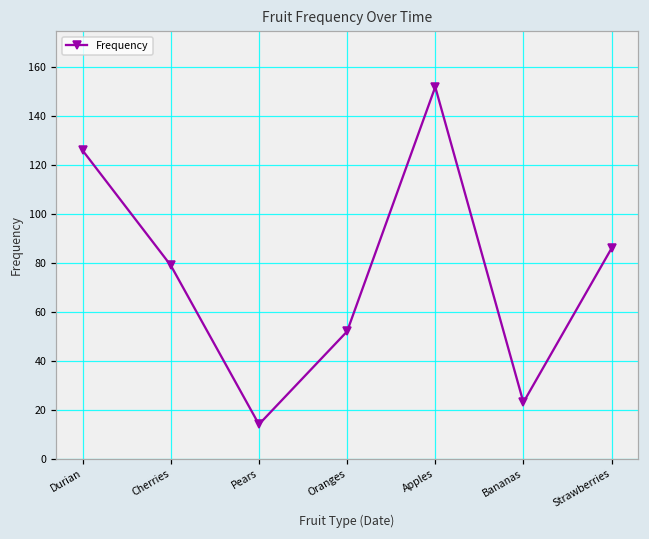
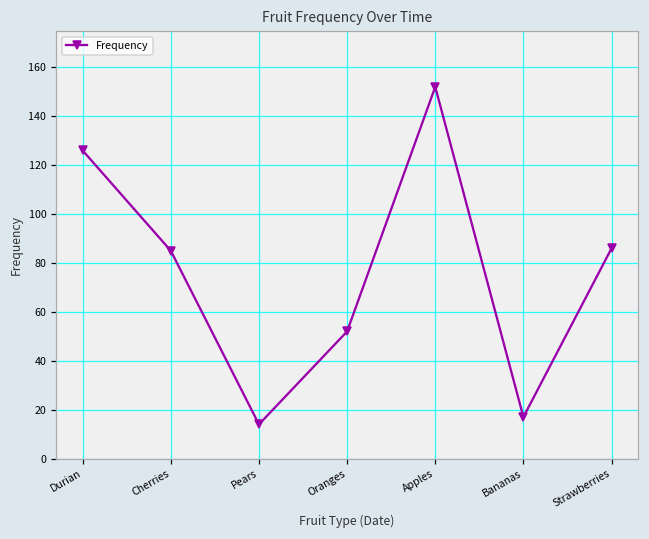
  {
    "Durian": 126,
-   "Cherries": 79,
+   "Cherries": 85,
    "Pears": 14,
    "Oranges": 52,
    "Apples": 152,
-   "Bananas": 23,
+   "Bananas": 17,
    "Strawberries": 86
  }
